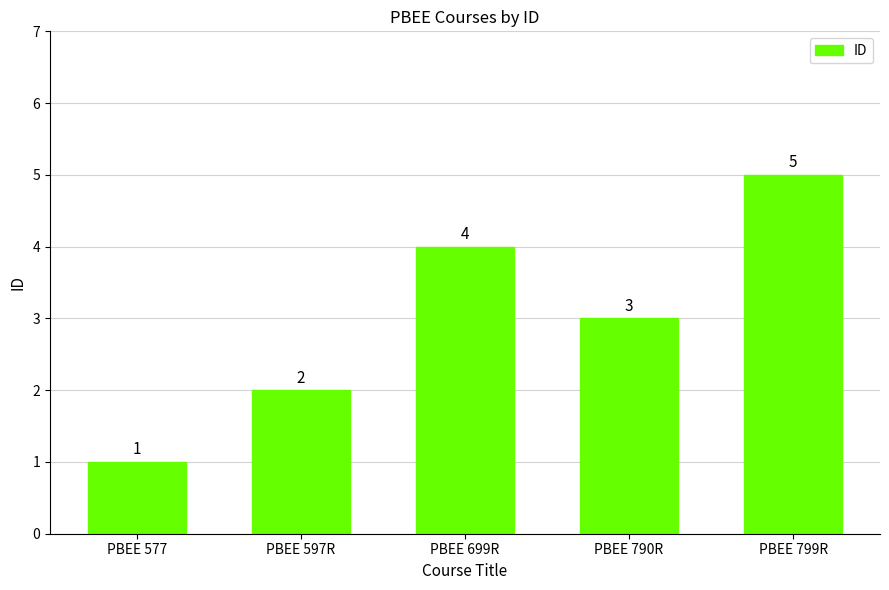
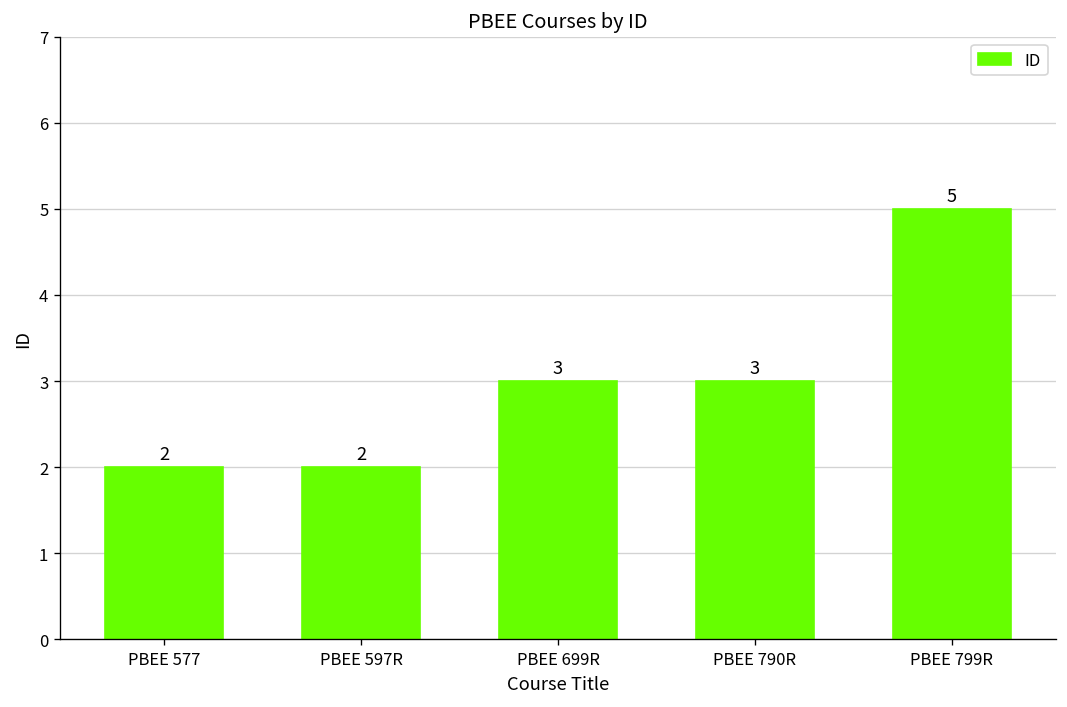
  {
-   "PBEE 577": 1,
+   "PBEE 577": 2,
    "PBEE 597R": 2,
-   "PBEE 699R": 4,
+   "PBEE 699R": 3,
    "PBEE 790R": 3,
    "PBEE 799R": 5
  }
